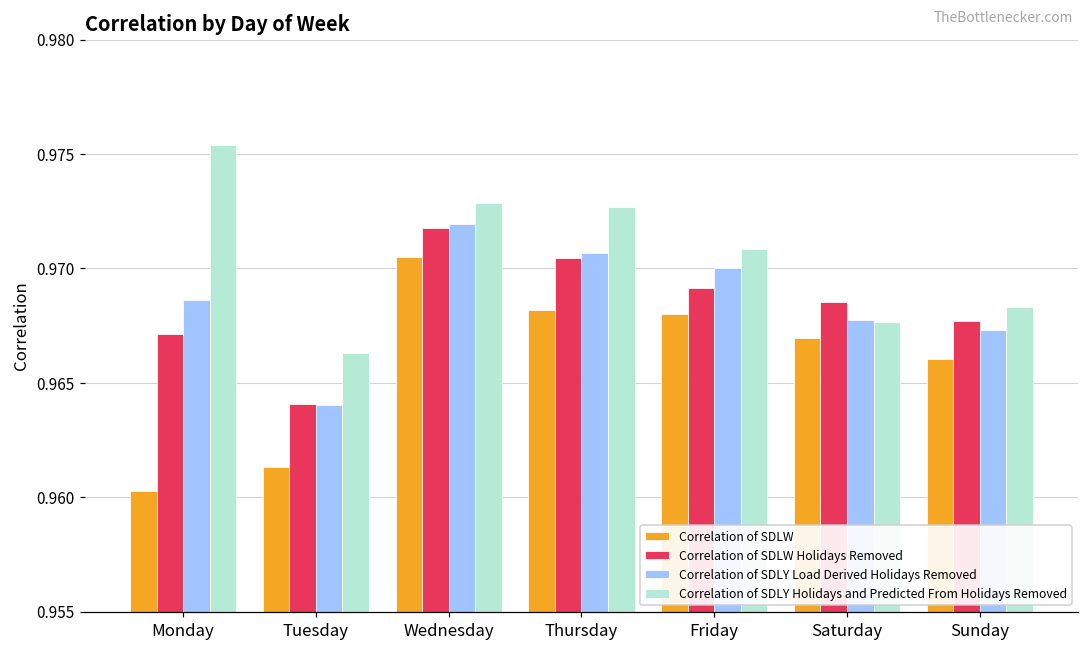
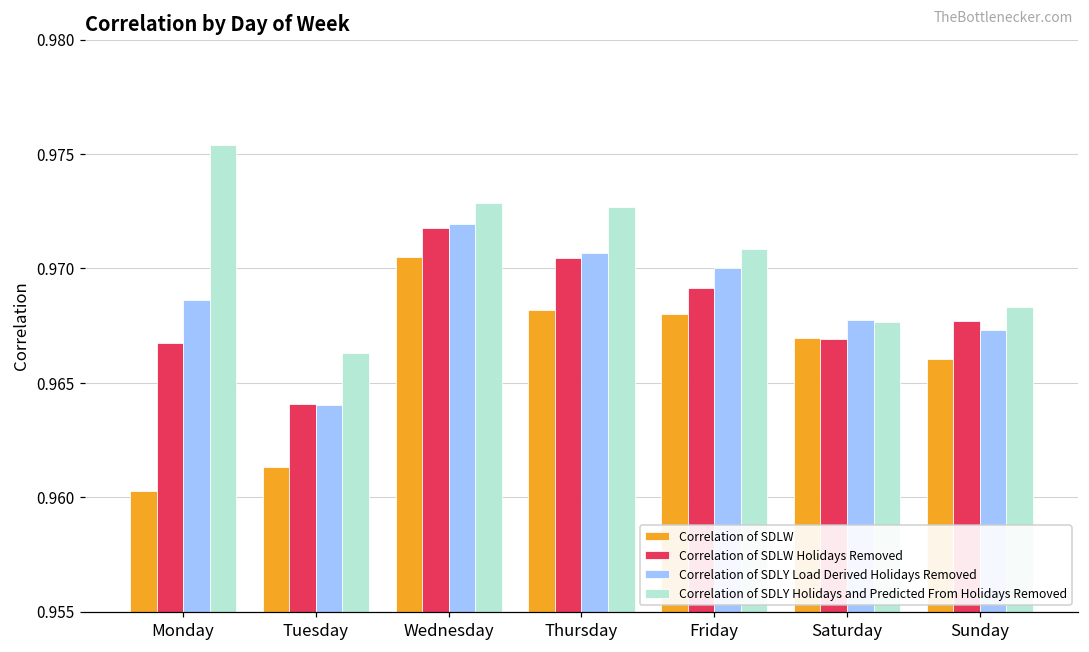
  {
    "Correlation of SDLW": {
      "Monday": 0.9603,
      "Tuesday": 0.9613,
      "Wednesday": 0.9705,
      "Thursday": 0.9682,
      "Friday": 0.9680,
      "Saturday": 0.9670,
      "Sunday": 0.9660
    },
    "Correlation of SDLW Holidays Removed": {
-     "Monday": 0.9671,
+     "Monday": 0.9667,
      "Tuesday": 0.9641,
      "Wednesday": 0.9718,
      "Thursday": 0.9705,
      "Friday": 0.9691,
-     "Saturday": 0.9685,
+     "Saturday": 0.9669,
      "Sunday": 0.9677
    }
  }
